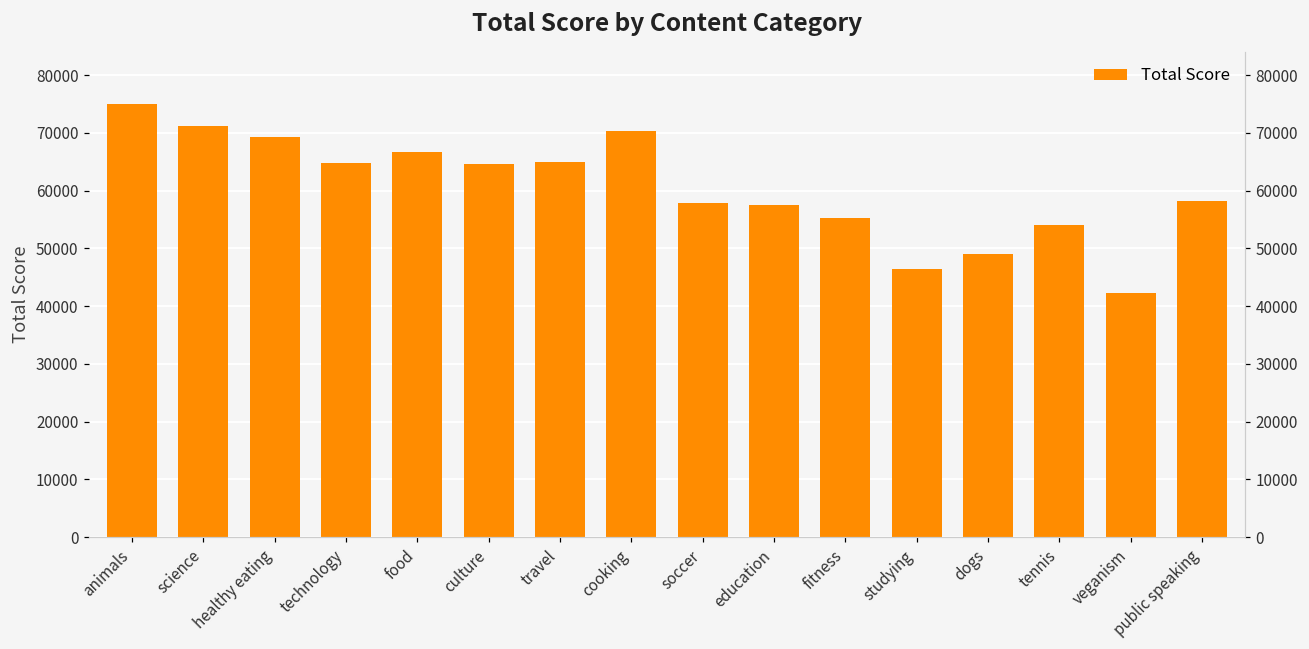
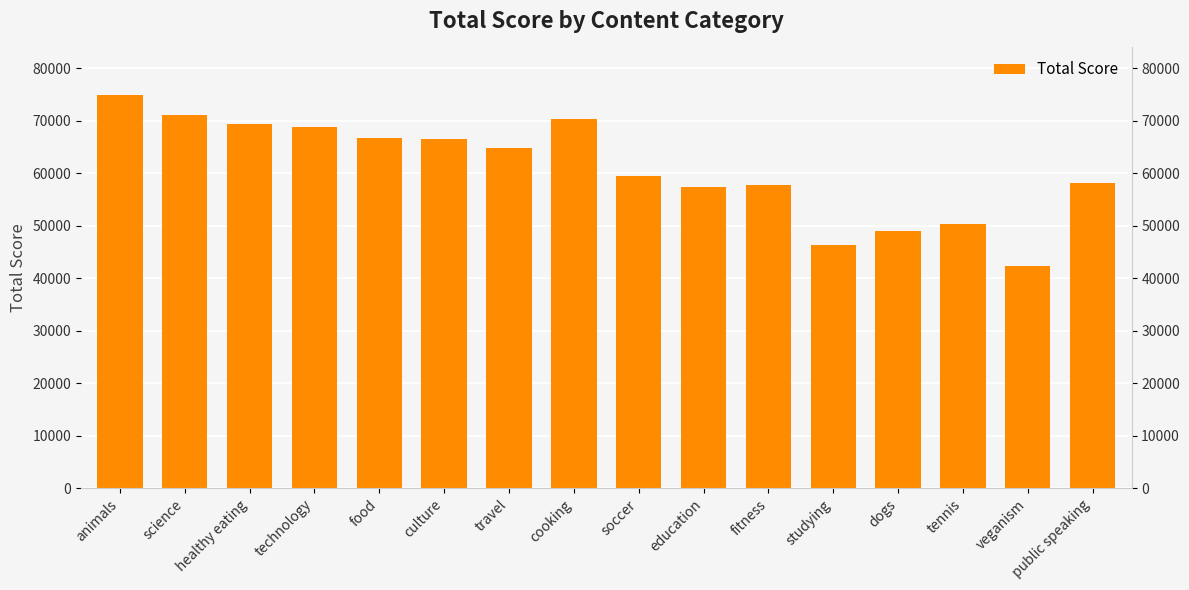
  {
    "animals": 75000,
    "science": 71000,
    "healthy eating": 69000,
-   "technology": 65000,
+   "technology": 69000,
    "food": 67000,
-   "culture": 65000,
+   "culture": 67000,
    "travel": 65000,
    "cooking": 70000,
-   "soccer": 58000,
+   "soccer": 60000,
    "education": 57000,
-   "fitness": 55000,
+   "fitness": 58000,
    "studying": 46000,
    "dogs": 49000,
-   "tennis": 54000,
+   "tennis": 50000,
    "veganism": 42000,
    "public speaking": 58000
  }
